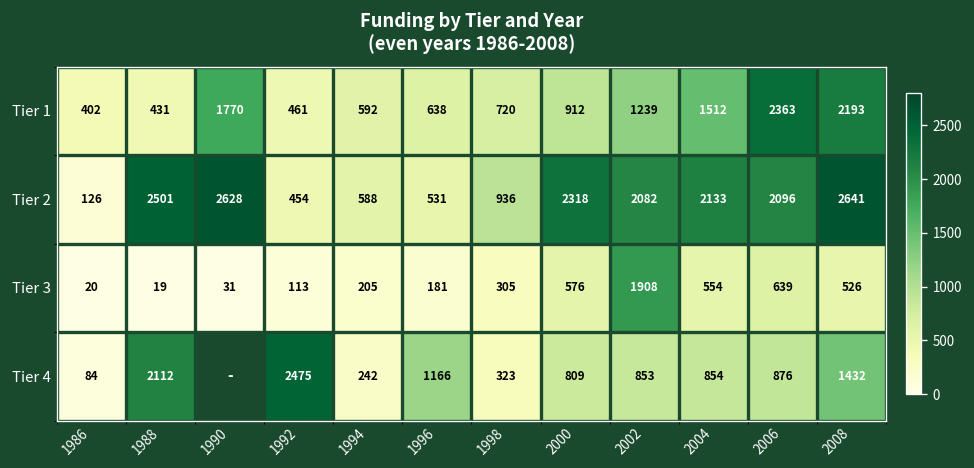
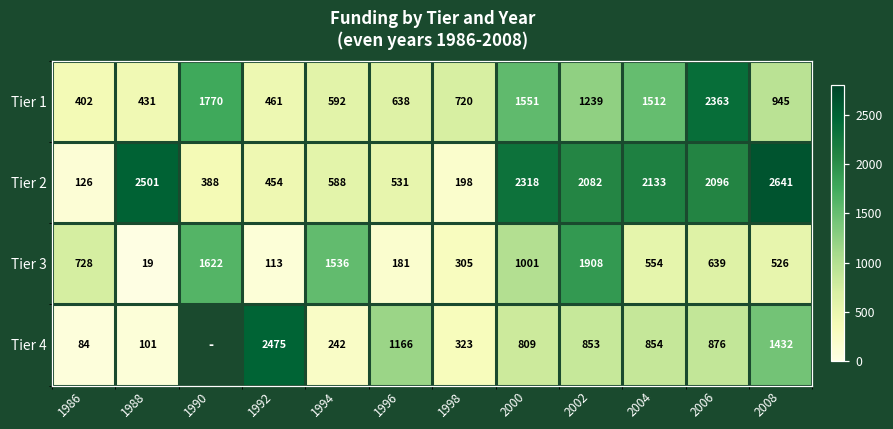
  {
    "Tier 1": {
      "1986": 402,
      "1988": 431,
      "1990": 1770,
      "1992": 461,
      "1994": 592,
      "1996": 638,
      "1998": 720,
-     "2000": 912,
+     "2000": 1551,
      "2002": 1239,
      "2004": 1512,
      "2006": 2363,
-     "2008": 2193
+     "2008": 945
    },
    "Tier 2": {
      "1986": 126,
      "1988": 2501,
-     "1990": 2628,
+     "1990": 388,
      "1992": 454,
      "1994": 588,
      "1996": 531,
-     "1998": 936,
+     "1998": 198,
      "2000": 2318,
      "2002": 2082,
      "2004": 2133,
      "2006": 2096,
      "2008": 2641
    },
    "Tier 3": {
-     "1986": 20,
+     "1986": 728,
      "1988": 19,
-     "1990": 31,
+     "1990": 1622,
      "1992": 113,
-     "1994": 205,
+     "1994": 1536,
      "1996": 181,
      "1998": 305,
-     "2000": 576,
+     "2000": 1001,
      "2002": 1908,
      "2004": 554,
      "2006": 639,
      "2008": 526
    },
    "Tier 4": {
      "1986": 84,
-     "1988": 2112,
+     "1988": 101,
      "1992": 2475,
      "1994": 242,
      "1996": 1166,
      "1998": 323,
      "2000": 809,
      "2002": 853,
      "2004": 854,
      "2006": 876,
      "2008": 1432
    }
  }
